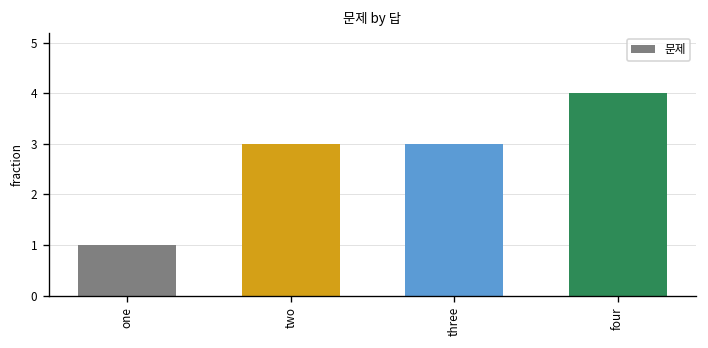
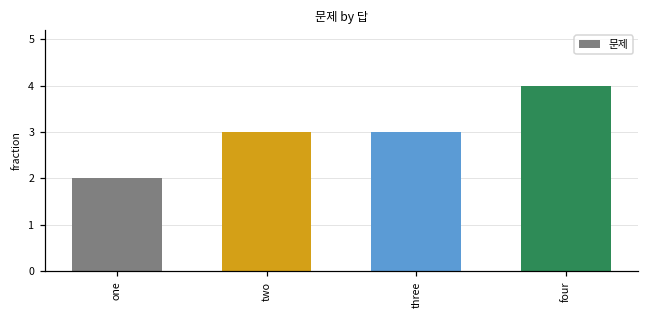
  {
-   "one": 1,
+   "one": 2,
    "two": 3,
    "three": 3,
    "four": 4
  }
